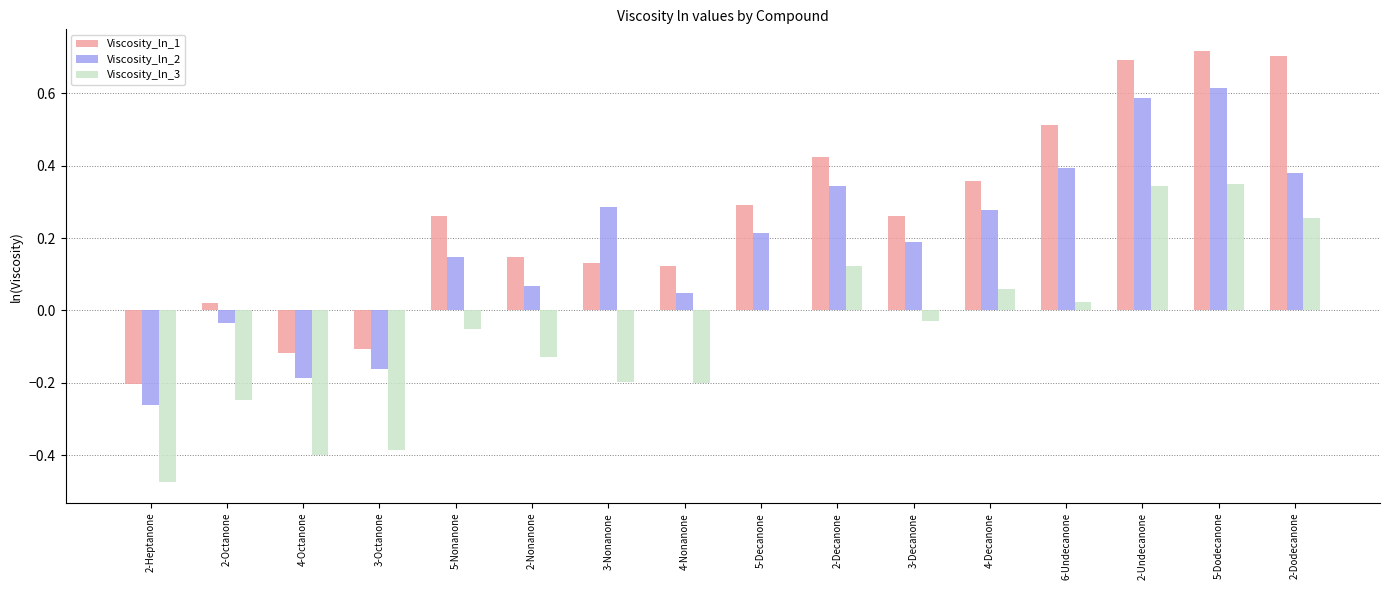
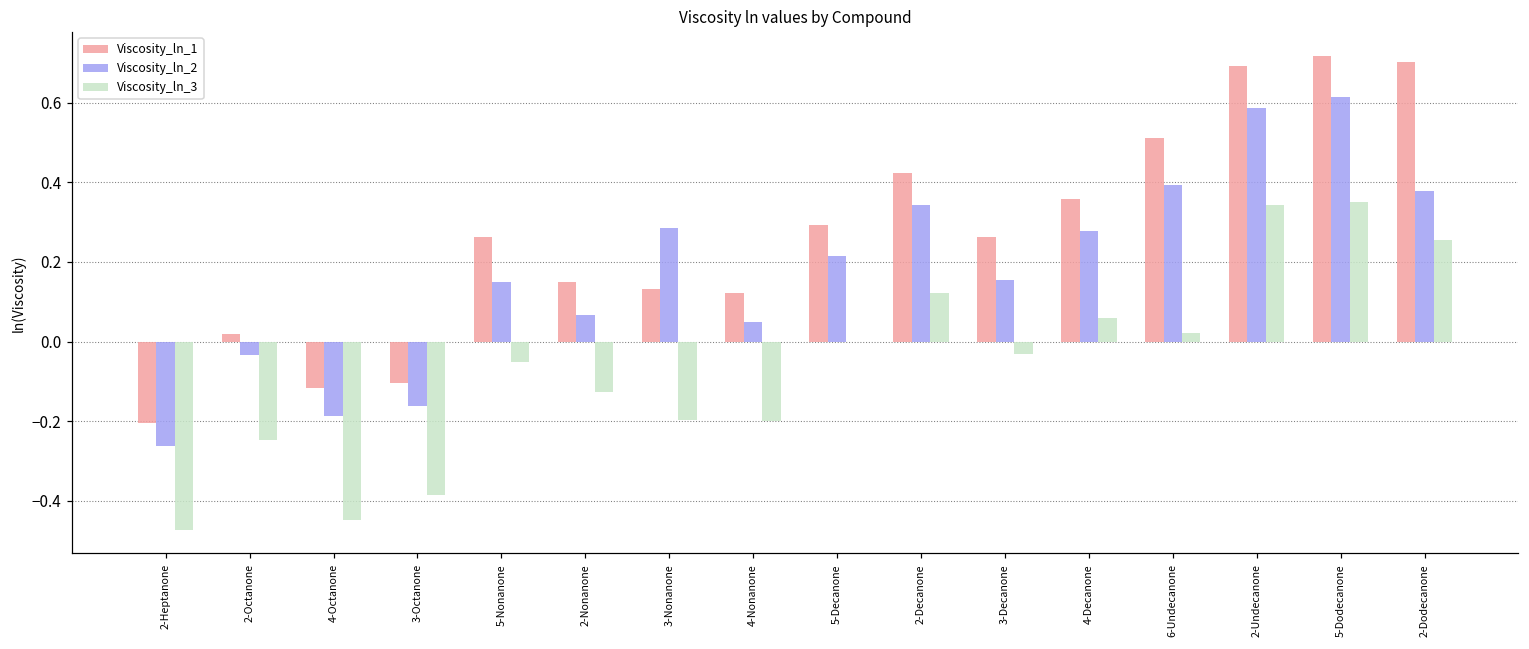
  {
    "Viscosity_ln_1": {
      "2-Heptanone": -0.20,
      "2-Octanone": 0.02,
      "4-Octanone": -0.12,
      "3-Octanone": -0.11,
      "5-Nonanone": 0.26,
      "2-Nonanone": 0.15,
      "3-Nonanone": 0.13,
      "4-Nonanone": 0.12,
      "5-Decanone": 0.29,
      "2-Decanone": 0.42,
      "3-Decanone": 0.26,
      "4-Decanone": 0.36,
      "6-Undecanone": 0.51,
      "2-Undecanone": 0.69,
      "5-Dodecanone": 0.72,
      "2-Dodecanone": 0.70
    },
    "Viscosity_ln_2": {
      "2-Heptanone": -0.26,
      "2-Octanone": -0.03,
      "4-Octanone": -0.19,
      "3-Octanone": -0.16,
      "5-Nonanone": 0.15,
      "2-Nonanone": 0.07,
      "3-Nonanone": 0.28,
      "4-Nonanone": 0.05,
      "5-Decanone": 0.22,
      "2-Decanone": 0.34,
-     "3-Decanone": 0.19,
+     "3-Decanone": 0.15,
      "4-Decanone": 0.28,
      "6-Undecanone": 0.39,
      "2-Undecanone": 0.59,
      "5-Dodecanone": 0.62,
      "2-Dodecanone": 0.38
    },
    "Viscosity_ln_3": {
      "2-Heptanone": -0.47,
      "2-Octanone": -0.25,
-     "4-Octanone": -0.40,
+     "4-Octanone": -0.45,
      "3-Octanone": -0.39,
      "5-Nonanone": -0.05,
      "2-Nonanone": -0.13,
      "3-Nonanone": -0.20,
      "4-Nonanone": -0.20,
      "5-Decanone": 0.00,
      "2-Decanone": 0.12,
      "3-Decanone": -0.03,
      "4-Decanone": 0.06,
      "6-Undecanone": 0.02,
      "2-Undecanone": 0.34,
      "5-Dodecanone": 0.35,
      "2-Dodecanone": 0.25
    }
  }
